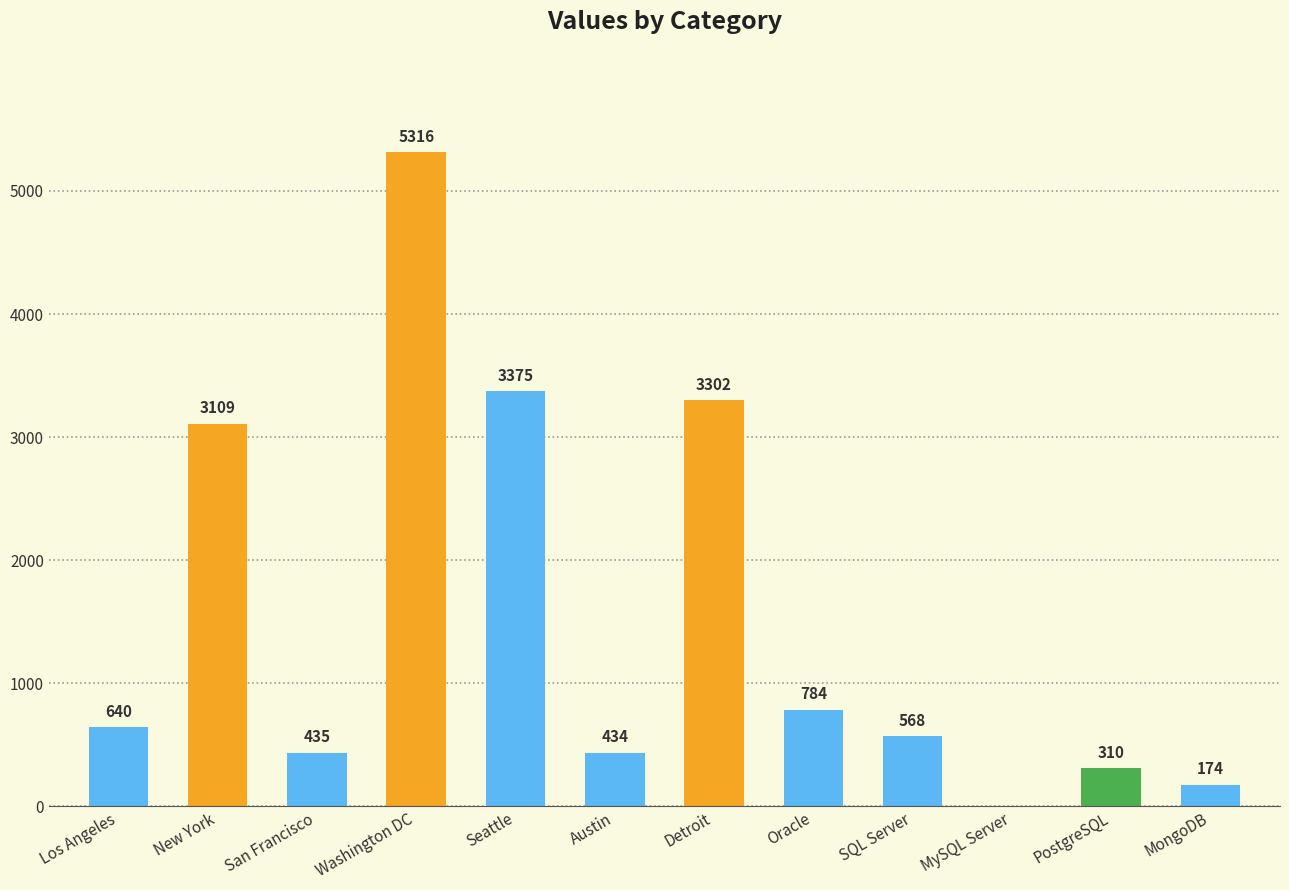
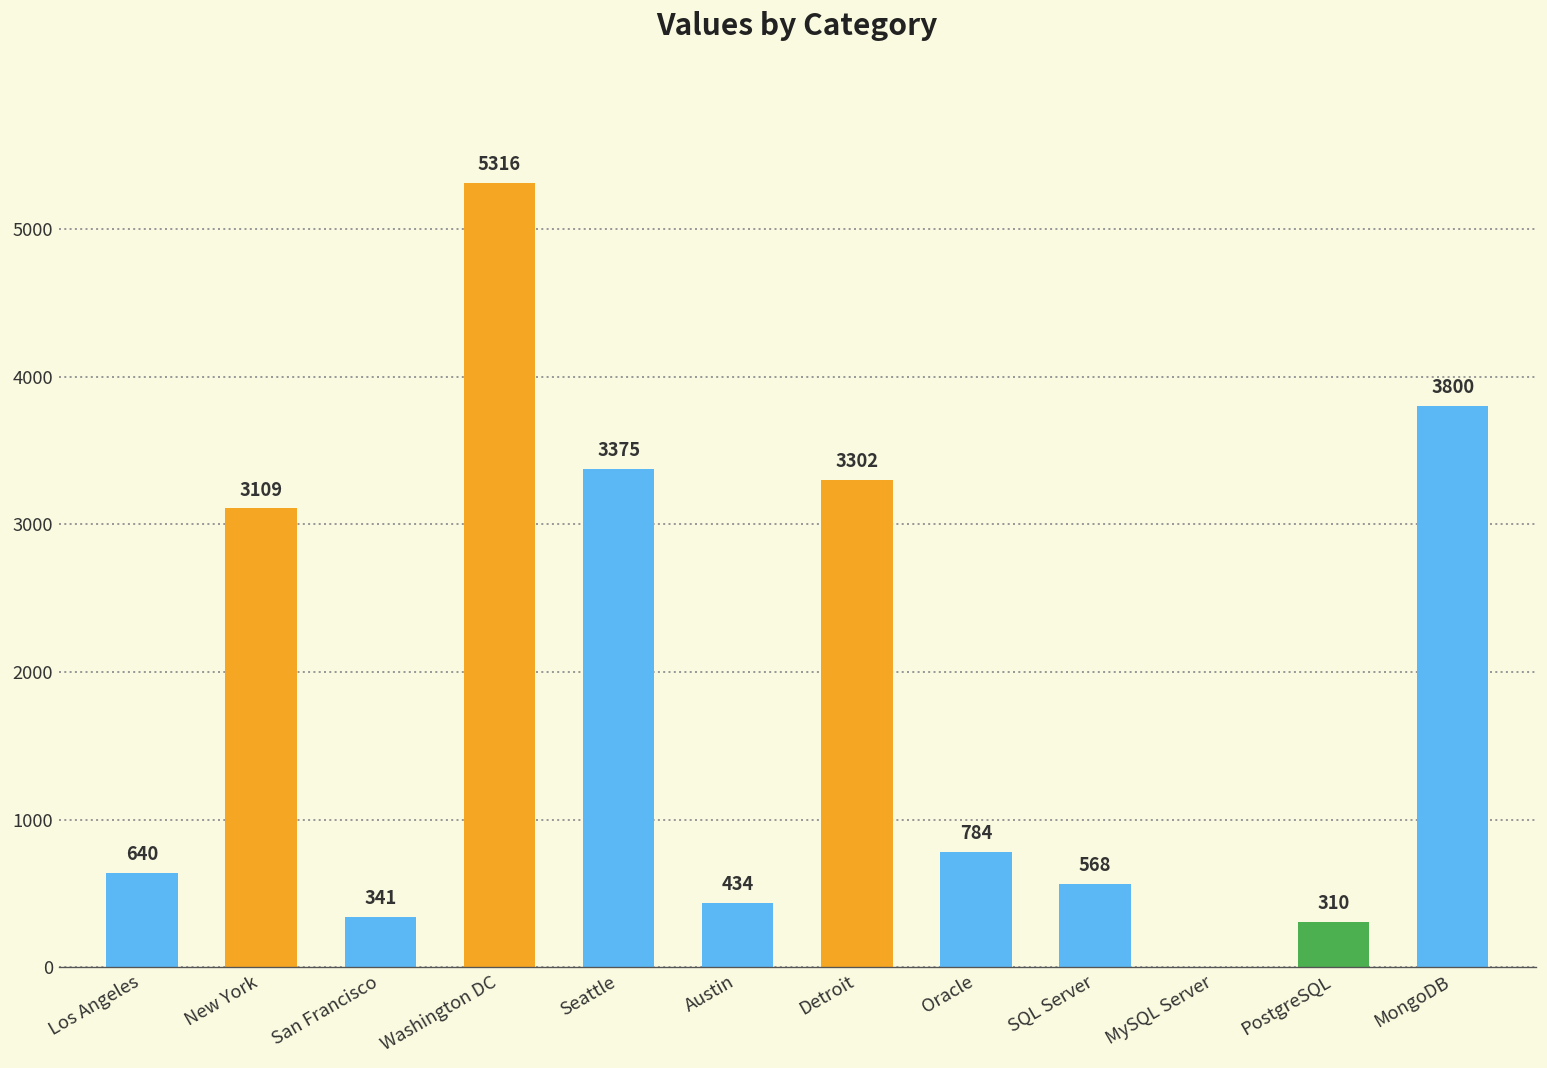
  {
    "Los Angeles": 640,
    "New York": 3109,
-   "San Francisco": 435,
+   "San Francisco": 341,
    "Washington DC": 5316,
    "Seattle": 3375,
    "Austin": 434,
    "Detroit": 3302,
    "Oracle": 784,
    "SQL Server": 568,
    "PostgreSQL": 310,
-   "MongoDB": 174
+   "MongoDB": 3800
  }
